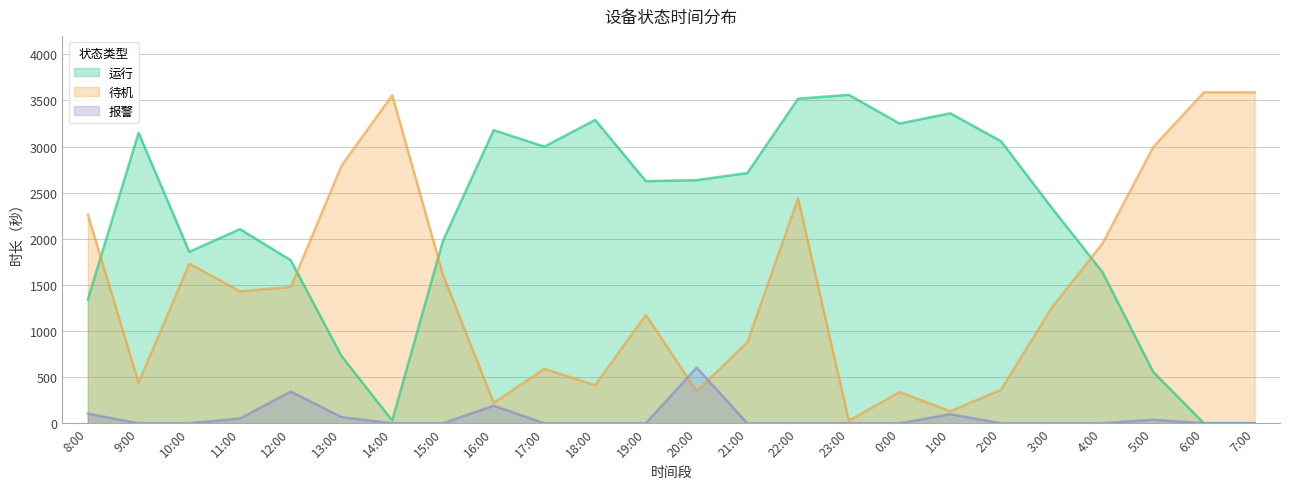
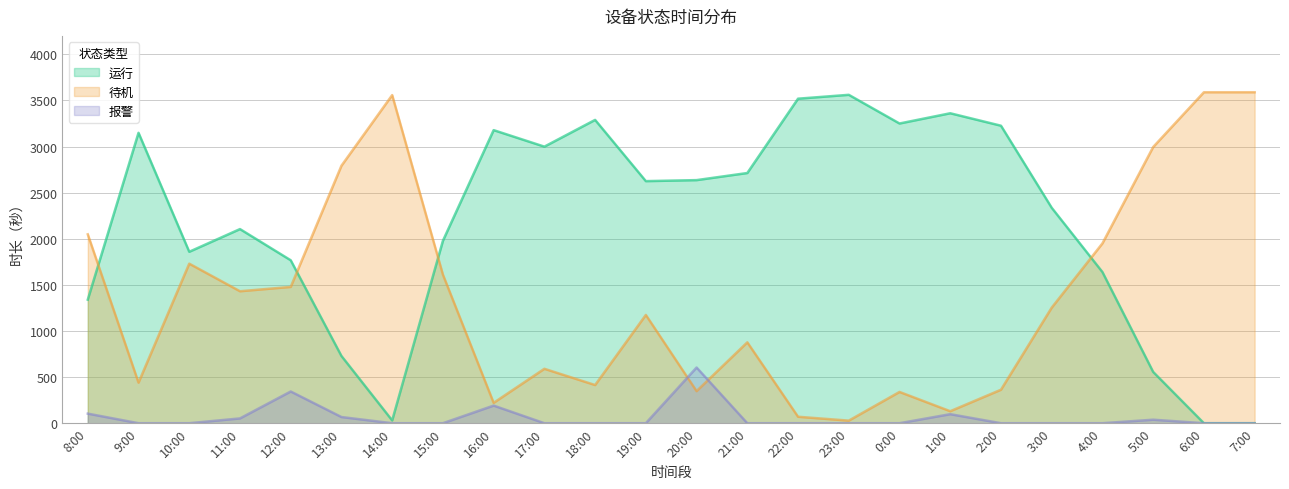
  {
    "运行": {
      "8:00": 1300,
      "9:00": 3100,
      "10:00": 1900,
      "11:00": 2100,
      "12:00": 1800,
      "13:00": 700,
      "14:00": 0,
      "15:00": 2000,
      "16:00": 3200,
      "17:00": 3000,
      "18:00": 3300,
      "19:00": 2600,
      "20:00": 2600,
      "21:00": 2700,
      "22:00": 3500,
      "23:00": 3600,
      "0:00": 3300,
      "1:00": 3400,
-     "2:00": 3100,
+     "2:00": 3200,
      "3:00": 2300,
      "4:00": 1600,
      "5:00": 600
    },
    "待机": {
-     "8:00": 2300,
+     "8:00": 2000,
      "9:00": 400,
      "10:00": 1700,
      "11:00": 1400,
      "12:00": 1500,
      "13:00": 2800,
      "14:00": 3600,
      "15:00": 1600,
      "16:00": 200,
      "17:00": 600,
      "18:00": 400,
      "19:00": 1200,
      "20:00": 300,
      "21:00": 900,
-     "22:00": 2400,
+     "22:00": 100,
      "23:00": 0,
      "0:00": 300,
      "1:00": 100,
      "2:00": 400,
      "3:00": 1300,
      "4:00": 2000,
      "5:00": 3000,
      "6:00": 3600,
      "7:00": 3600
    },
    "报警": {
      "8:00": 100,
      "9:00": 0,
      "10:00": 0,
      "11:00": 100,
      "12:00": 300,
      "13:00": 100,
      "14:00": 0,
      "15:00": 0,
      "16:00": 200,
      "17:00": 0,
      "18:00": 0,
      "19:00": 0,
      "20:00": 600,
      "21:00": 0,
      "22:00": 0,
      "23:00": 0,
      "0:00": 0,
      "1:00": 100,
      "2:00": 0,
      "3:00": 0,
      "4:00": 0,
      "5:00": 0
    }
  }
